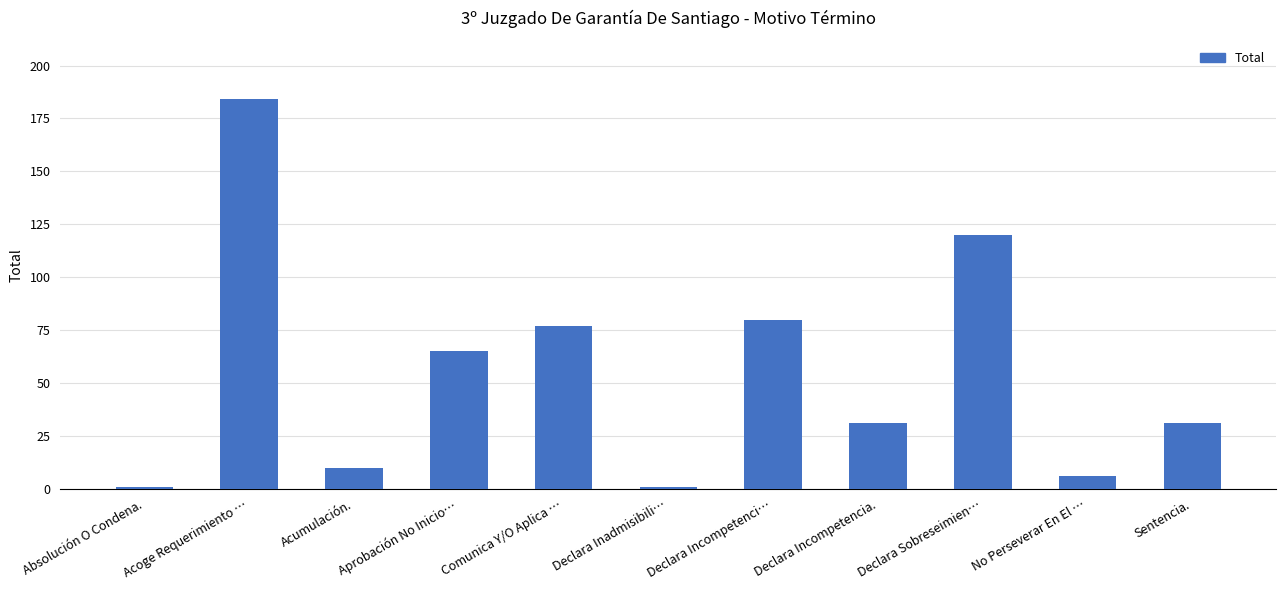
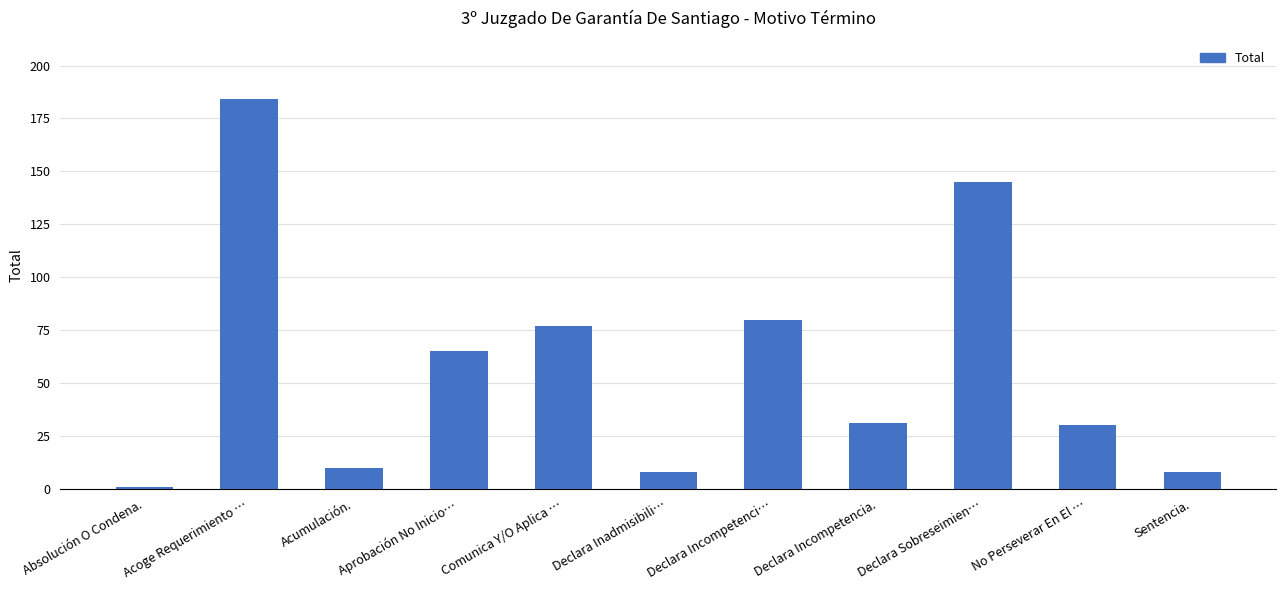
  {
    "Acoge Requerimiento …": 184,
    "Acumulación.": 10,
    "Aprobación No Inicio…": 65,
    "Comunica Y/O Aplica …": 77,
-   "Declara Inadmisibili…": 1,
+   "Declara Inadmisibili…": 8,
    "Declara Incompetenci…": 80,
    "Declara Incompetencia.": 31,
-   "Declara Sobreseimien…": 120,
-   "No Perseverar En El …": 6,
-   "Sentencia.": 31
+   "Declara Sobreseimien…": 145,
+   "No Perseverar En El …": 30,
+   "Sentencia.": 8
  }
